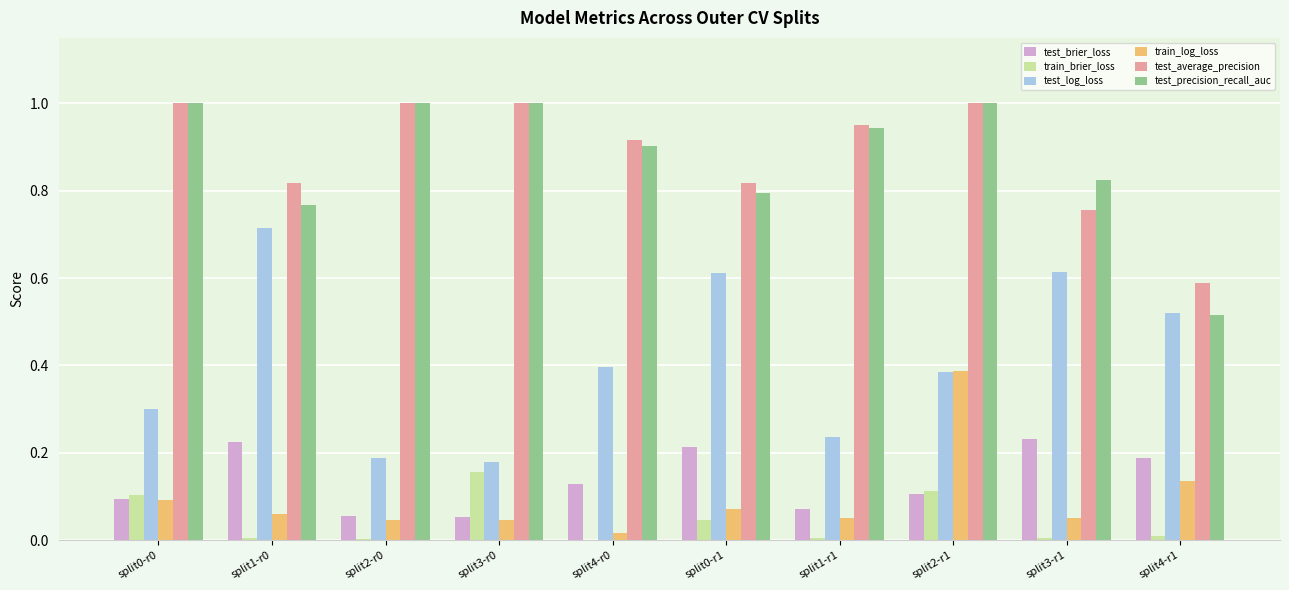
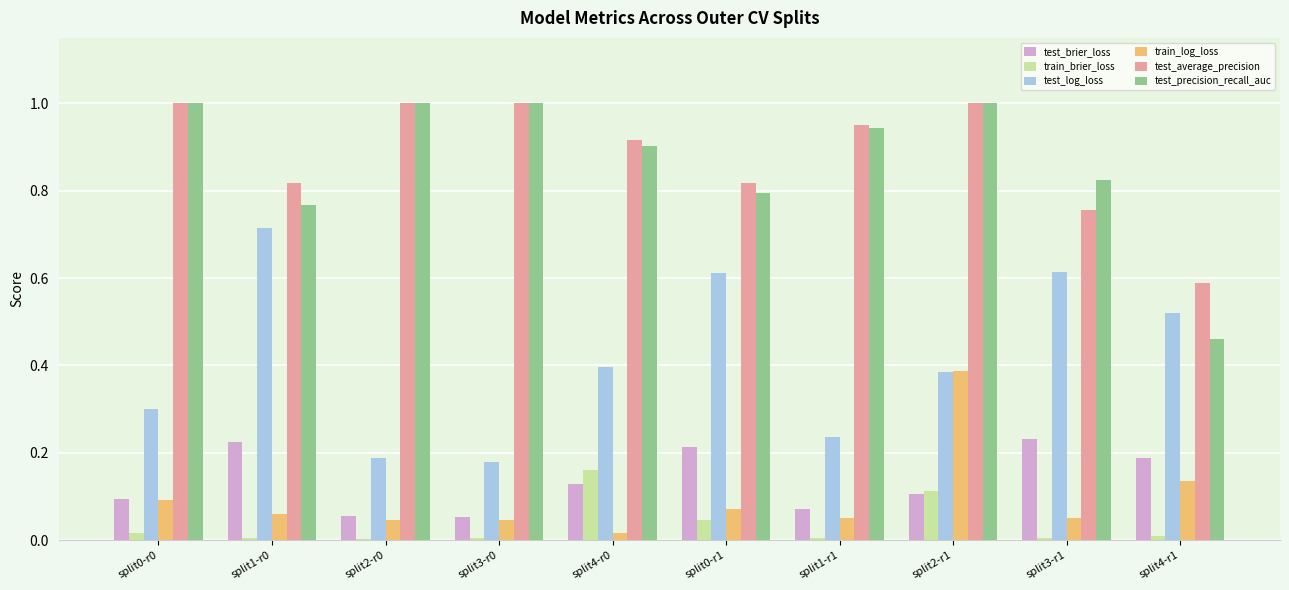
  {
    "train_brier_loss": {
-     "split0-r0": 0.10,
-     "split3-r0": 0.15,
-     "split4-r0": 0.00,
+     "split0-r0": 0.02,
+     "split3-r0": 0.00,
+     "split4-r0": 0.16,
      "split0-r1": 0.05,
      "split2-r1": 0.11,
      "split4-r1": 0.01
    },
    "test_precision_recall_auc": {
      "split0-r0": 1.00,
      "split1-r0": 0.77,
      "split2-r0": 1.00,
      "split3-r0": 1.00,
      "split4-r0": 0.90,
      "split0-r1": 0.80,
      "split1-r1": 0.94,
      "split2-r1": 1.00,
      "split3-r1": 0.82,
-     "split4-r1": 0.52
+     "split4-r1": 0.46
    }
  }
